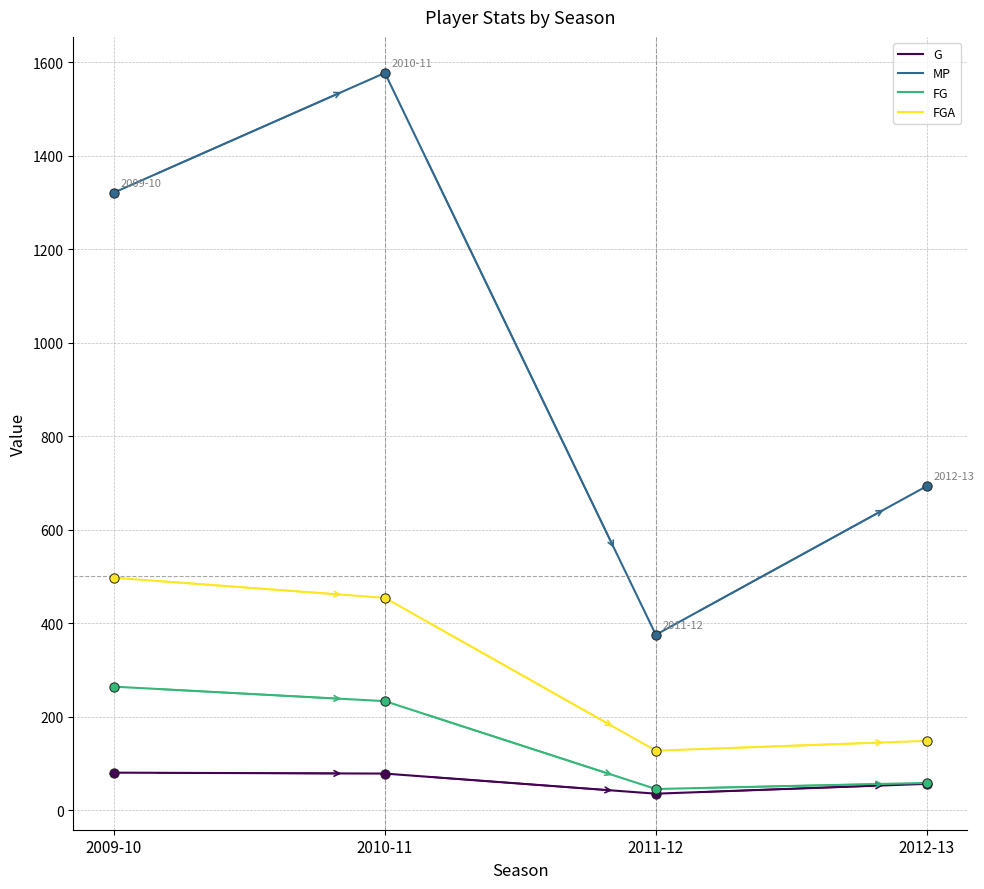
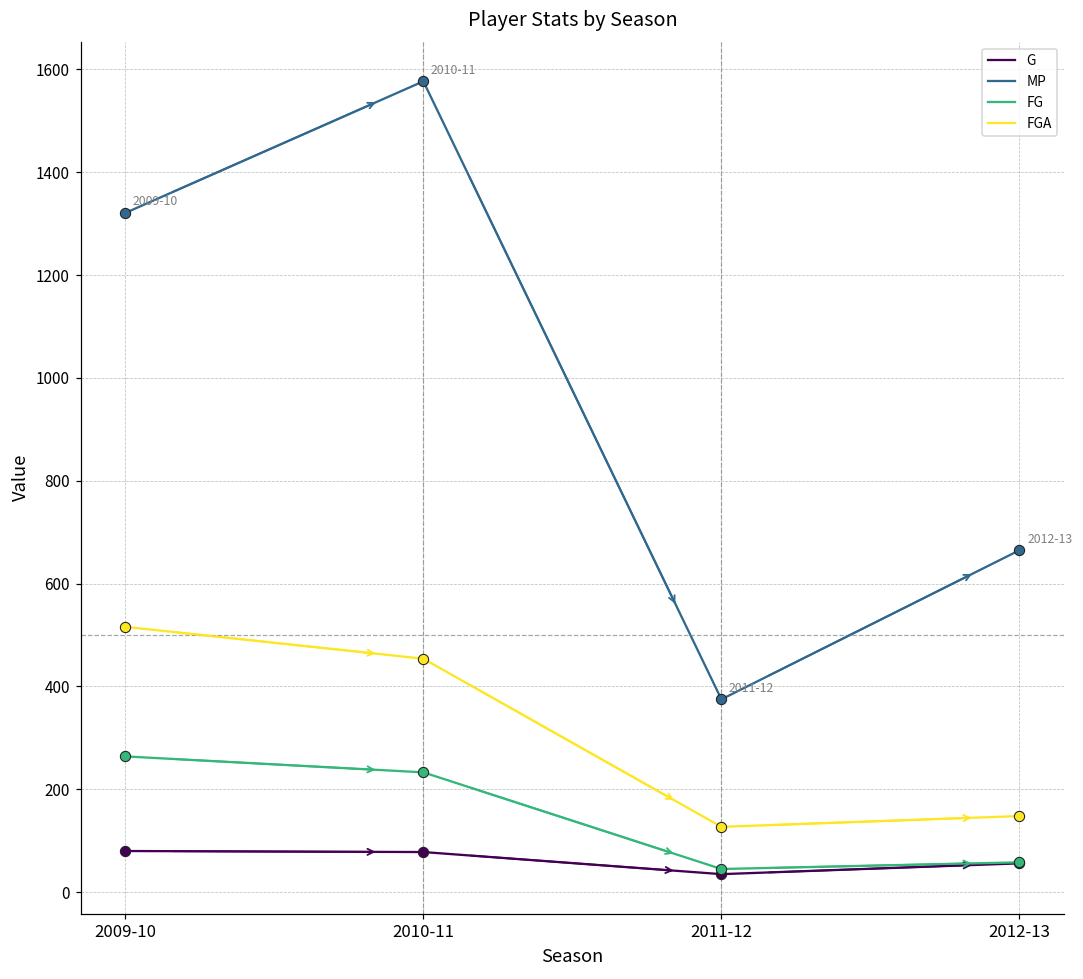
  {
    "G": {
      "2009-10": 80,
      "2010-11": 80,
      "2011-12": 40
    },
    "MP": {
-     "2012-13": 690
+     "2012-13": 670
    },
    "FG": {
      "2009-10": 260,
      "2010-11": 230,
      "2011-12": 50
    },
    "FGA": {
-     "2009-10": 500,
+     "2009-10": 520,
      "2010-11": 450,
      "2011-12": 130,
      "2012-13": 150
    }
  }
